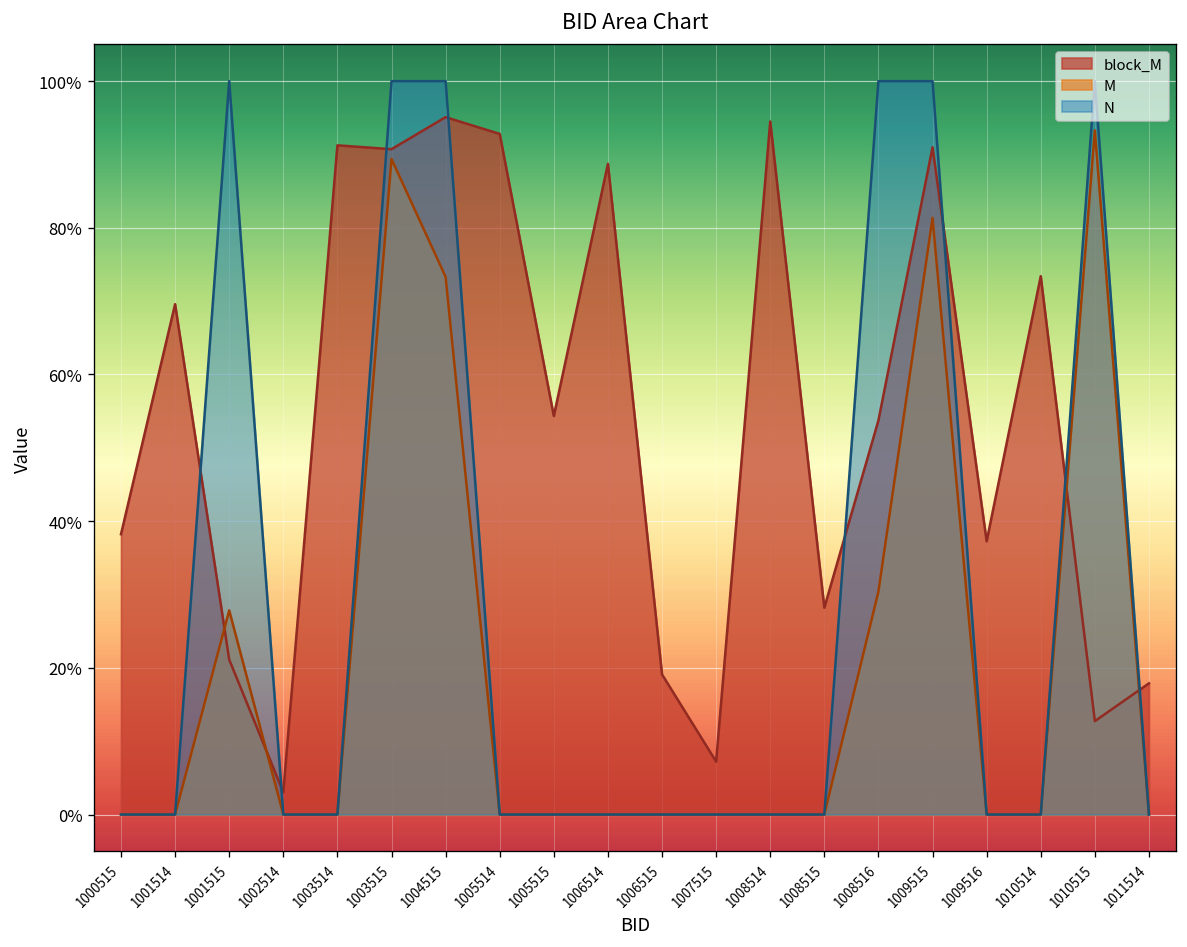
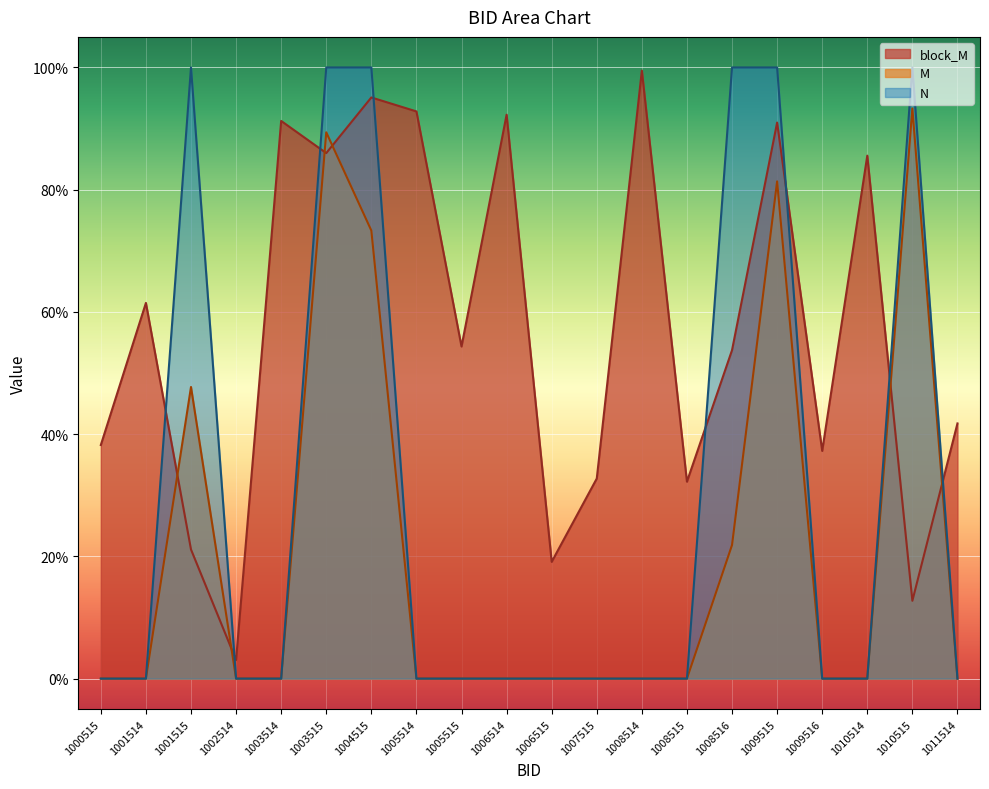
  {
    "block_M": {
      "1000515": "38%",
-     "1001514": "70%",
+     "1001514": "61%",
      "1001515": "21%",
      "1002514": "3%",
      "1003514": "91%",
-     "1003515": "91%",
+     "1003515": "86%",
      "1004515": "95%",
      "1005514": "93%",
      "1005515": "54%",
-     "1006514": "89%",
+     "1006514": "92%",
      "1006515": "19%",
-     "1007515": "7%",
-     "1008514": "94%",
-     "1008515": "28%",
+     "1007515": "33%",
+     "1008514": "99%",
+     "1008515": "32%",
      "1008516": "54%",
      "1009515": "91%",
      "1009516": "37%",
-     "1010514": "73%",
+     "1010514": "86%",
      "1010515": "13%",
-     "1011514": "18%"
+     "1011514": "42%"
    },
    "M": {
-     "1001515": "28%",
+     "1001515": "48%",
      "1003515": "89%",
      "1004515": "73%",
-     "1008516": "30%",
+     "1008516": "22%",
      "1009515": "81%",
      "1010515": "93%"
    },
    "N": {
      "1001515": "100%",
      "1003515": "100%",
      "1004515": "100%",
      "1008516": "100%",
      "1009515": "100%"
    }
  }
